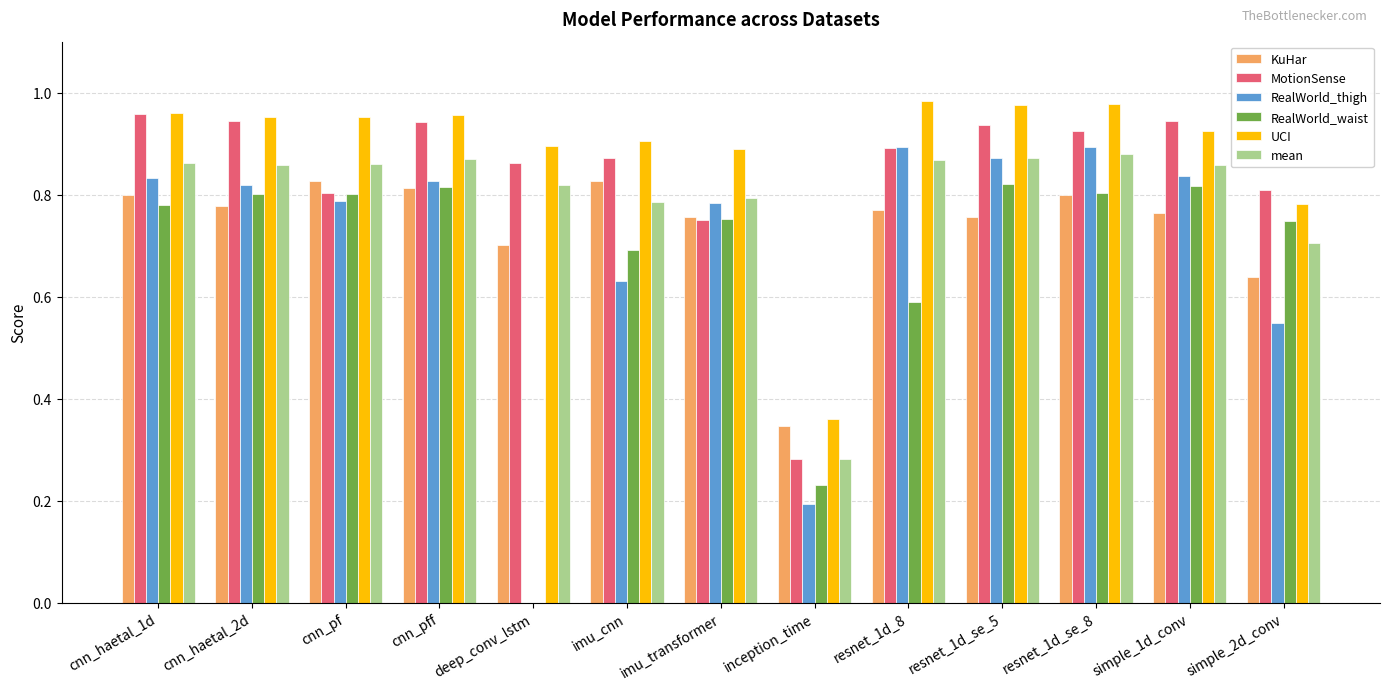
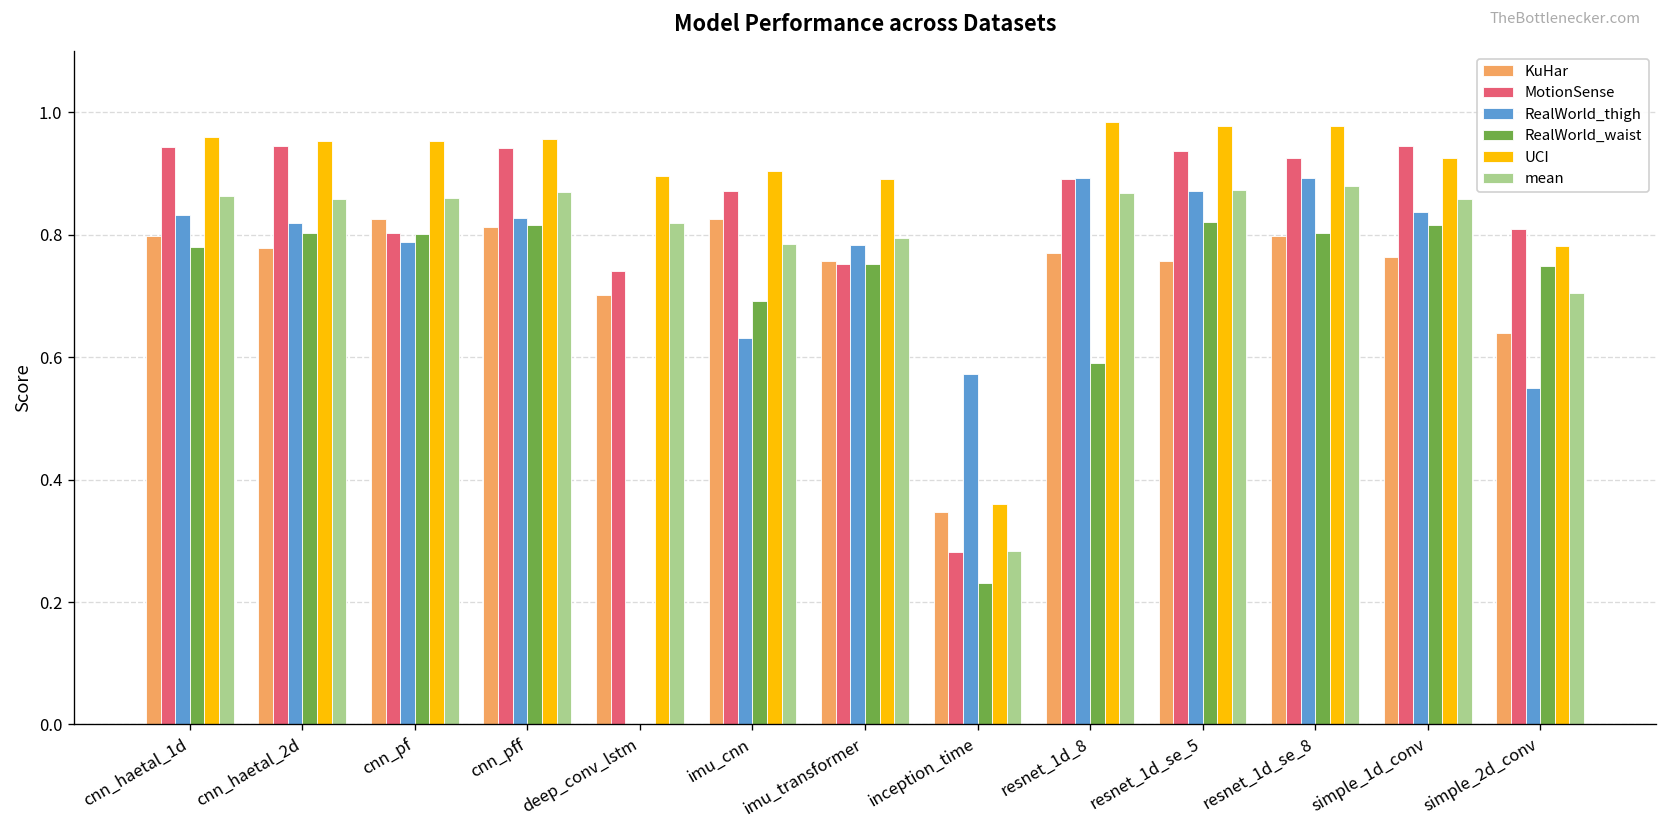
  {
    "KuHar": {
      "cnn_haetal_1d": 0.80,
      "cnn_haetal_2d": 0.78,
      "cnn_pf": 0.83,
      "cnn_pff": 0.81,
      "deep_conv_lstm": 0.70,
      "imu_cnn": 0.83,
      "imu_transformer": 0.76,
      "inception_time": 0.35,
      "resnet_1d_8": 0.77,
      "resnet_1d_se_5": 0.76,
      "resnet_1d_se_8": 0.80,
      "simple_1d_conv": 0.76,
      "simple_2d_conv": 0.64
    },
    "MotionSense": {
-     "cnn_haetal_1d": 0.96,
+     "cnn_haetal_1d": 0.94,
      "cnn_haetal_2d": 0.94,
      "cnn_pf": 0.80,
      "cnn_pff": 0.94,
-     "deep_conv_lstm": 0.86,
+     "deep_conv_lstm": 0.74,
      "imu_cnn": 0.87,
      "imu_transformer": 0.75,
      "inception_time": 0.28,
      "resnet_1d_8": 0.89,
      "resnet_1d_se_5": 0.94,
      "resnet_1d_se_8": 0.93,
      "simple_1d_conv": 0.95,
      "simple_2d_conv": 0.81
    },
    "RealWorld_thigh": {
      "cnn_haetal_1d": 0.83,
      "cnn_haetal_2d": 0.82,
      "cnn_pf": 0.79,
      "cnn_pff": 0.83,
      "deep_conv_lstm": 0.00,
      "imu_cnn": 0.63,
      "imu_transformer": 0.78,
-     "inception_time": 0.19,
+     "inception_time": 0.57,
      "resnet_1d_8": 0.89,
      "resnet_1d_se_5": 0.87,
      "resnet_1d_se_8": 0.89,
      "simple_1d_conv": 0.84,
      "simple_2d_conv": 0.55
    },
    "RealWorld_waist": {
      "cnn_haetal_1d": 0.78,
      "cnn_haetal_2d": 0.80,
      "cnn_pf": 0.80,
      "cnn_pff": 0.82,
      "deep_conv_lstm": 0.00,
      "imu_cnn": 0.69,
      "imu_transformer": 0.75,
      "inception_time": 0.23,
      "resnet_1d_8": 0.59,
      "resnet_1d_se_5": 0.82,
      "resnet_1d_se_8": 0.80,
      "simple_1d_conv": 0.82,
      "simple_2d_conv": 0.75
    },
    "UCI": {
      "cnn_haetal_1d": 0.96,
      "cnn_haetal_2d": 0.95,
      "cnn_pf": 0.95,
      "cnn_pff": 0.96,
      "deep_conv_lstm": 0.90,
      "imu_cnn": 0.90,
      "imu_transformer": 0.89,
      "inception_time": 0.36,
      "resnet_1d_8": 0.98,
      "resnet_1d_se_5": 0.98,
      "resnet_1d_se_8": 0.98,
      "simple_1d_conv": 0.92,
      "simple_2d_conv": 0.78
    },
    "mean": {
      "cnn_haetal_1d": 0.86,
      "cnn_haetal_2d": 0.86,
      "cnn_pf": 0.86,
      "cnn_pff": 0.87,
      "deep_conv_lstm": 0.82,
      "imu_cnn": 0.78,
      "imu_transformer": 0.79,
      "inception_time": 0.28,
      "resnet_1d_8": 0.87,
      "resnet_1d_se_5": 0.87,
      "resnet_1d_se_8": 0.88,
      "simple_1d_conv": 0.86,
      "simple_2d_conv": 0.71
    }
  }
